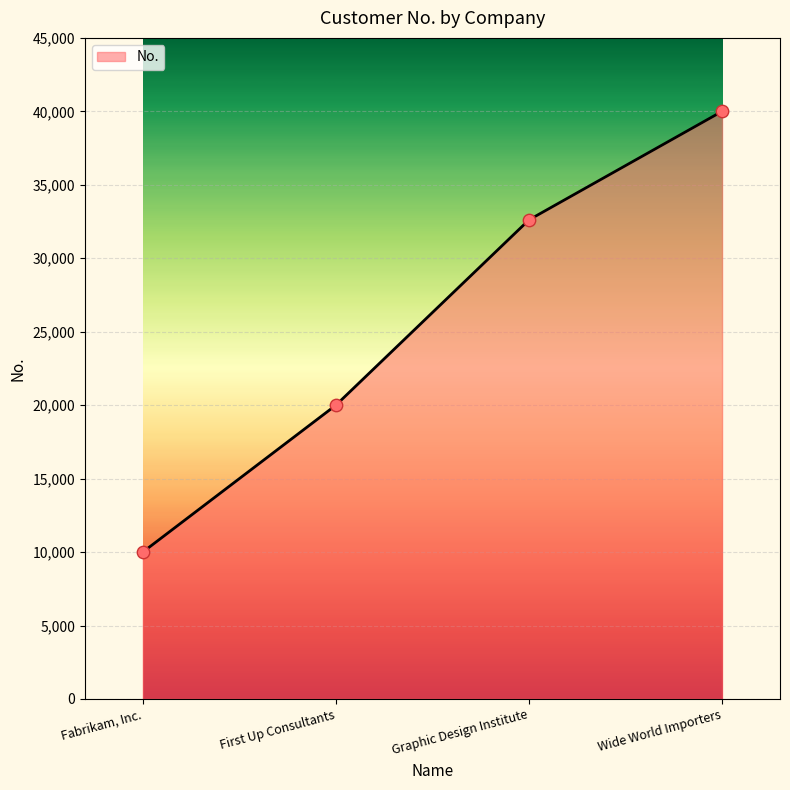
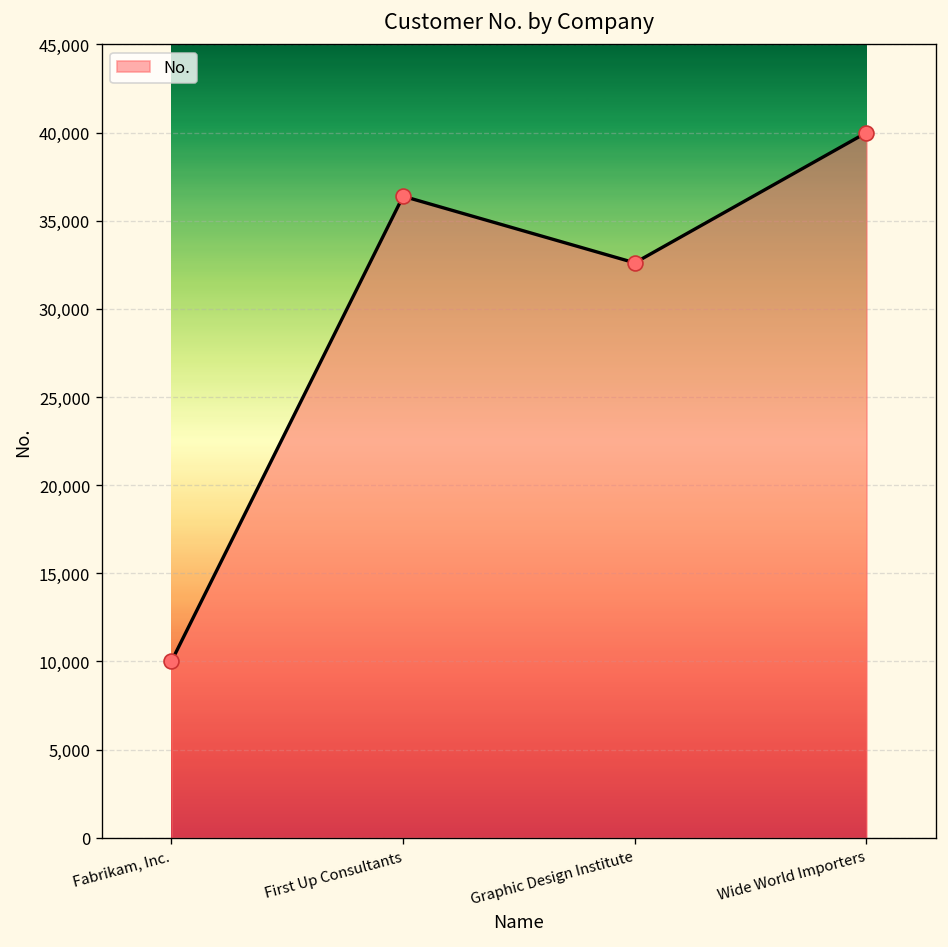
  {
    "Fabrikam, Inc.": "10,000",
-   "First Up Consultants": "20,000",
+   "First Up Consultants": "36,400",
    "Graphic Design Institute": "32,600",
    "Wide World Importers": "40,000"
  }
